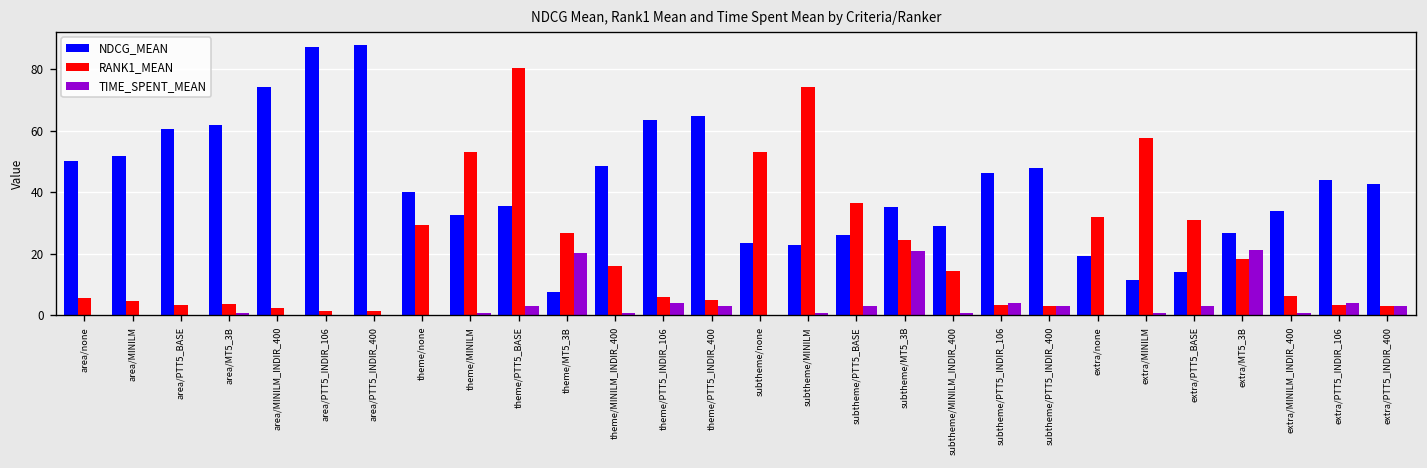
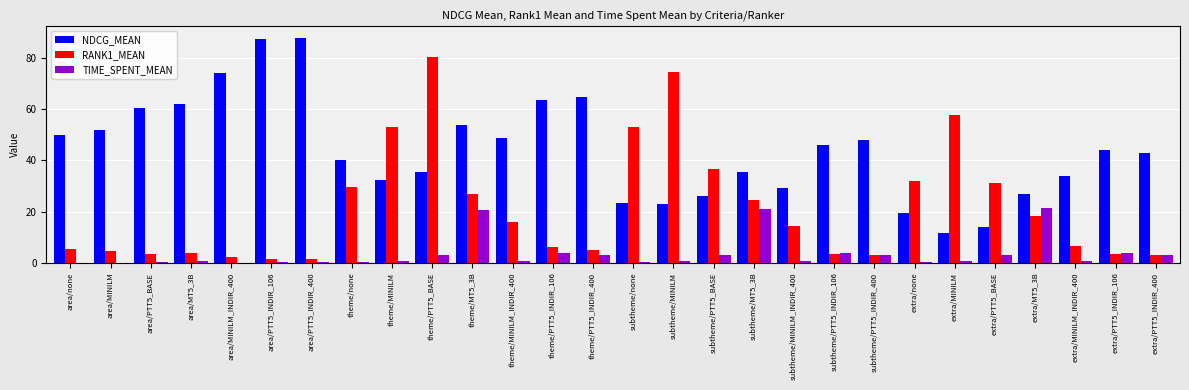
  {
    "NDCG_MEAN": {
      "area/none": 50,
      "area/MINILM": 52,
      "area/PTT5_BASE": 61,
      "area/MT5_3B": 62,
      "area/MINILM_INDIR_400": 74,
      "area/PTT5_INDIR_106": 87,
      "area/PTT5_INDIR_400": 88,
      "theme/none": 40,
      "theme/MINILM": 32,
      "theme/PTT5_BASE": 35,
-     "theme/MT5_3B": 8,
+     "theme/MT5_3B": 54,
      "theme/MINILM_INDIR_400": 49,
      "theme/PTT5_INDIR_106": 64,
      "theme/PTT5_INDIR_400": 65,
      "subtheme/none": 24,
      "subtheme/MINILM": 23,
      "subtheme/PTT5_BASE": 26,
      "subtheme/MT5_3B": 35,
      "subtheme/MINILM_INDIR_400": 29,
      "subtheme/PTT5_INDIR_106": 46,
      "subtheme/PTT5_INDIR_400": 48,
      "extra/none": 19,
      "extra/MINILM": 11,
      "extra/PTT5_BASE": 14,
      "extra/MT5_3B": 27,
      "extra/MINILM_INDIR_400": 34,
      "extra/PTT5_INDIR_106": 44,
      "extra/PTT5_INDIR_400": 43
    },
    "RANK1_MEAN": {
      "area/none": 5,
      "area/MINILM": 5,
      "area/PTT5_BASE": 4,
      "area/MT5_3B": 4,
      "area/MINILM_INDIR_400": 2,
      "area/PTT5_INDIR_106": 1,
      "area/PTT5_INDIR_400": 1,
      "theme/none": 29,
      "theme/MINILM": 53,
      "theme/PTT5_BASE": 80,
      "theme/MT5_3B": 27,
      "theme/MINILM_INDIR_400": 16,
      "theme/PTT5_INDIR_106": 6,
      "theme/PTT5_INDIR_400": 5,
      "subtheme/none": 53,
      "subtheme/MINILM": 74,
      "subtheme/PTT5_BASE": 37,
      "subtheme/MT5_3B": 25,
      "subtheme/MINILM_INDIR_400": 14,
      "subtheme/PTT5_INDIR_106": 4,
      "subtheme/PTT5_INDIR_400": 3,
      "extra/none": 32,
      "extra/MINILM": 58,
      "extra/PTT5_BASE": 31,
      "extra/MT5_3B": 18,
      "extra/MINILM_INDIR_400": 6,
      "extra/PTT5_INDIR_106": 3,
      "extra/PTT5_INDIR_400": 3
    },
    "TIME_SPENT_MEAN": {
      "theme/PTT5_BASE": 3,
      "theme/MT5_3B": 20,
      "theme/PTT5_INDIR_106": 4,
      "theme/PTT5_INDIR_400": 3,
      "subtheme/PTT5_BASE": 3,
      "subtheme/MT5_3B": 21,
      "subtheme/PTT5_INDIR_106": 4,
      "subtheme/PTT5_INDIR_400": 3,
      "extra/PTT5_BASE": 3,
      "extra/MT5_3B": 21,
      "extra/PTT5_INDIR_106": 4,
      "extra/PTT5_INDIR_400": 3
    }
  }
